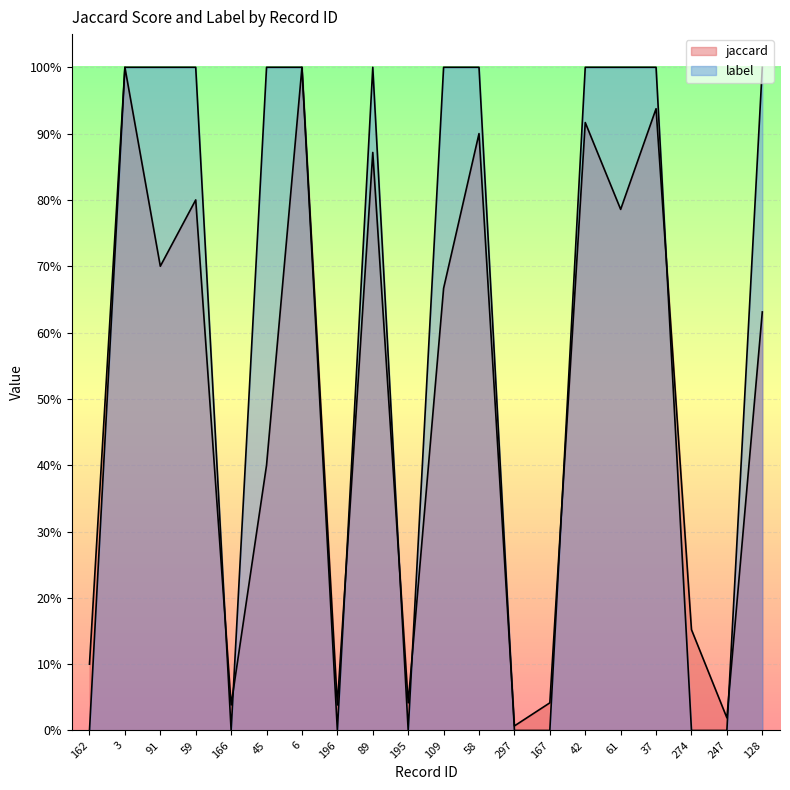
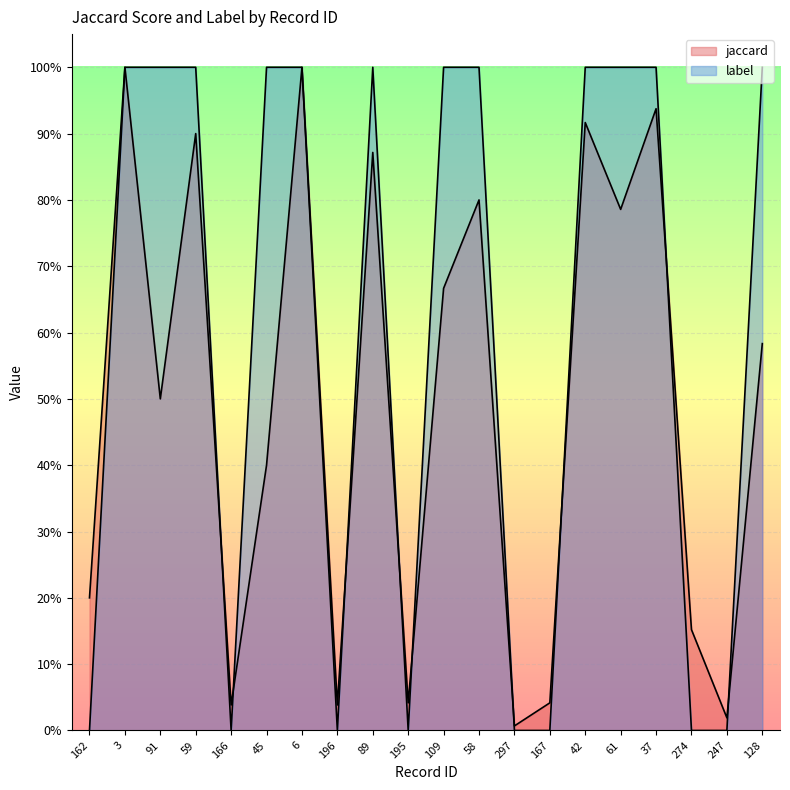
  {
    "jaccard": {
-     "162": "10%",
-     "91": "70%",
-     "59": "80%",
+     "162": "20%",
+     "91": "50%",
+     "59": "90%",
      "166": "4%",
      "45": "40%",
      "196": "4%",
      "89": "87%",
      "195": "4%",
      "109": "67%",
-     "58": "90%",
+     "58": "80%",
      "297": "1%",
      "167": "4%",
      "42": "92%",
      "61": "79%",
      "37": "94%",
      "274": "15%",
      "247": "2%",
-     "128": "63%"
+     "128": "58%"
    },
    "label": {
      "162": "0%",
      "91": "100%",
      "59": "100%",
      "166": "0%",
      "45": "100%",
      "196": "0%",
      "89": "100%",
      "195": "0%",
      "109": "100%",
      "58": "100%",
      "297": "0%",
      "167": "0%",
      "42": "100%",
      "61": "100%",
      "37": "100%",
      "274": "0%",
      "247": "0%"
    }
  }
